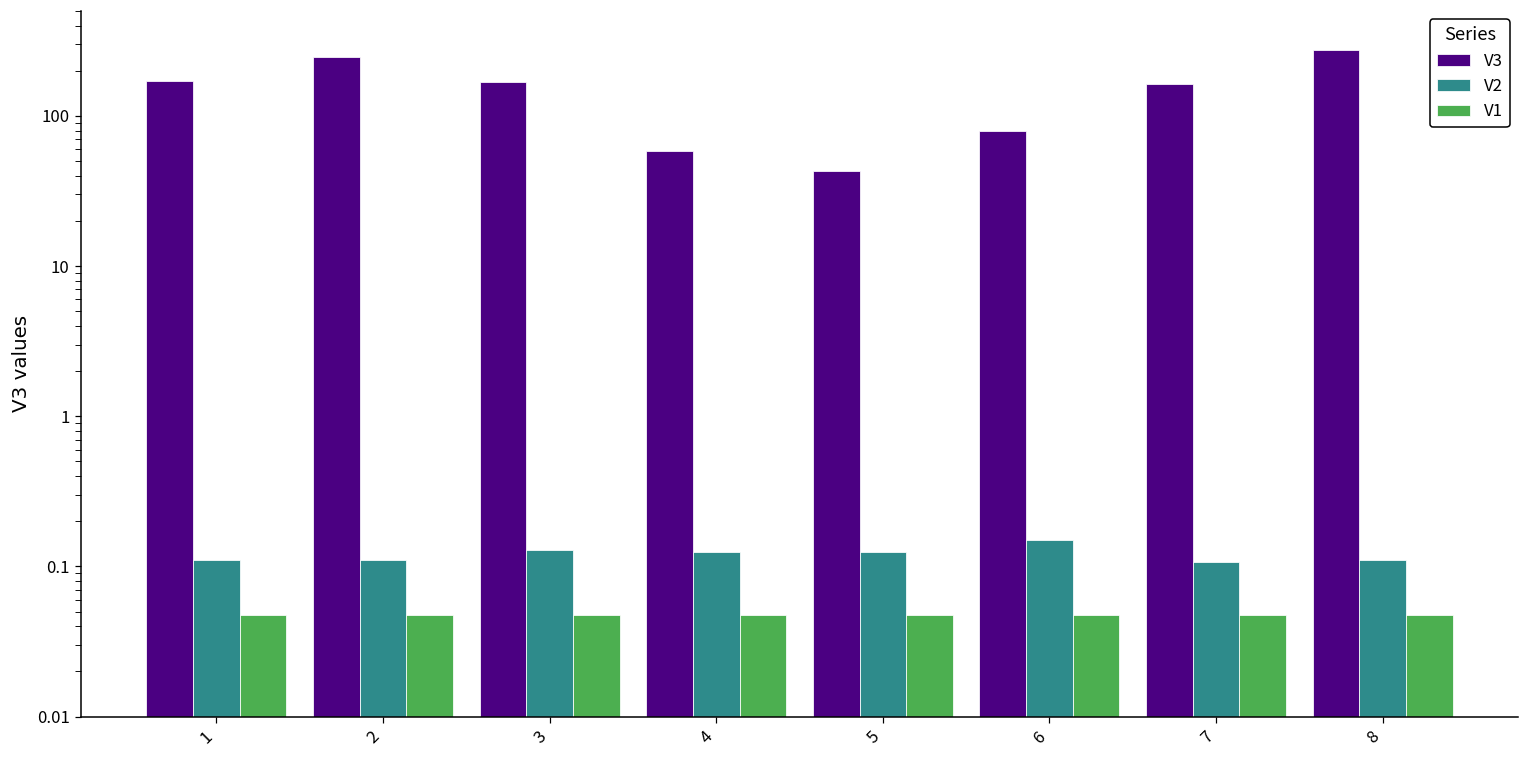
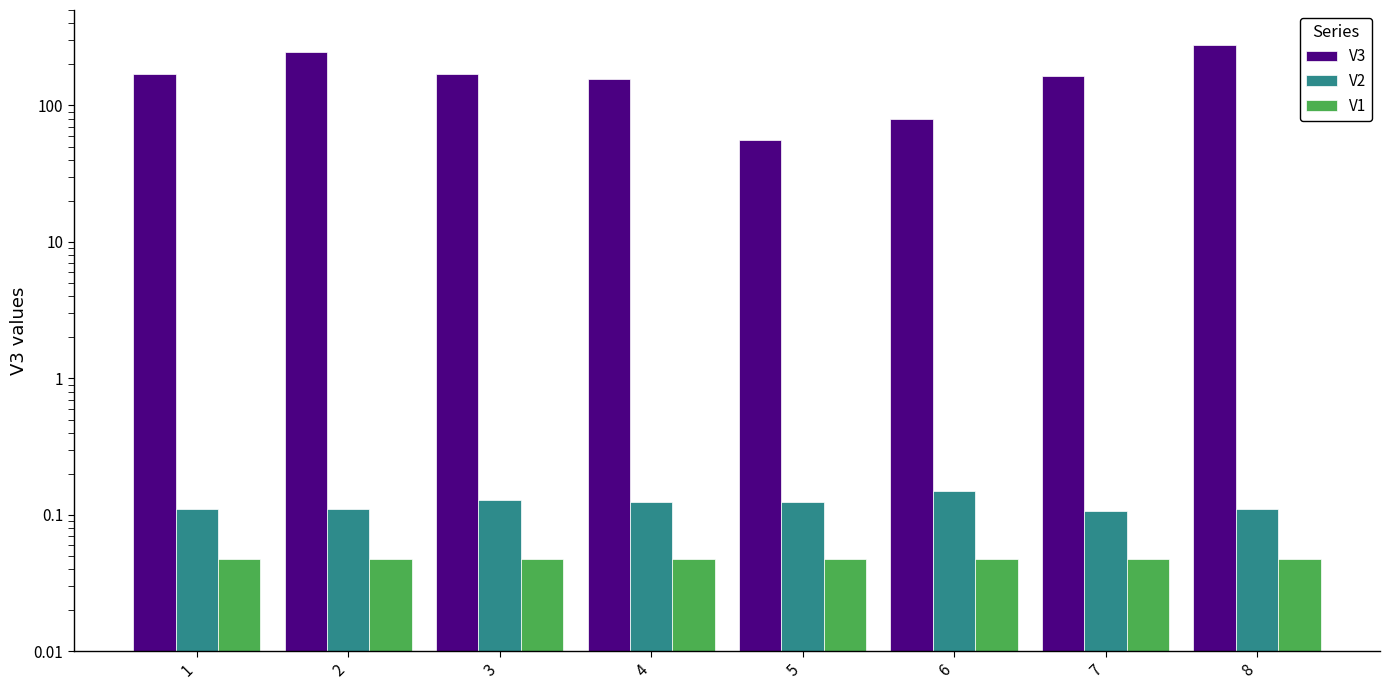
  {
    "V3": {
      "1": 170,
      "2": 250,
      "3": 170,
-     "4": 58,
-     "5": 43,
+     "4": 160,
+     "5": 56,
      "6": 80,
      "7": 160,
      "8": 280
    },
    "V2": {
      "1": 0.11,
      "2": 0.11,
      "3": 0.13,
      "4": 0.13,
      "5": 0.13,
      "6": 0.15,
      "7": 0.11,
      "8": 0.11
    },
    "V1": {
      "1": 0.048,
      "2": 0.048,
      "3": 0.048,
      "4": 0.048,
      "5": 0.048,
      "6": 0.048,
      "7": 0.048,
      "8": 0.048
    }
  }
